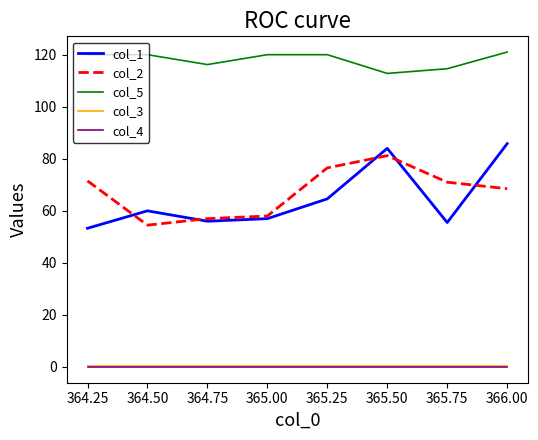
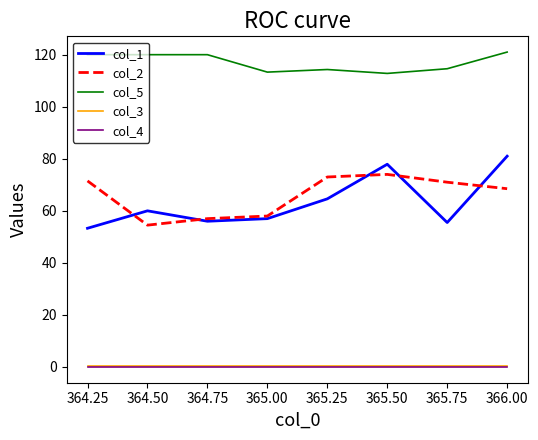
  {
    "col_1": {
      "364.25": 53,
      "364.50": 60,
      "364.75": 56,
      "365.00": 57,
      "365.25": 65,
-     "365.50": 84,
+     "365.50": 78,
      "365.75": 56,
-     "366.00": 86
+     "366.00": 81
    },
    "col_2": {
      "364.25": 72,
      "364.50": 55,
      "364.75": 57,
      "365.00": 58,
-     "365.25": 77,
-     "365.50": 81,
+     "365.25": 73,
+     "365.50": 74,
      "365.75": 71,
      "366.00": 69
    },
    "col_5": {
-     "364.75": 116,
-     "365.00": 120,
-     "365.25": 120,
+     "364.75": 120,
+     "365.00": 113,
+     "365.25": 114,
      "365.50": 113,
      "365.75": 115,
      "366.00": 121
    }
  }
